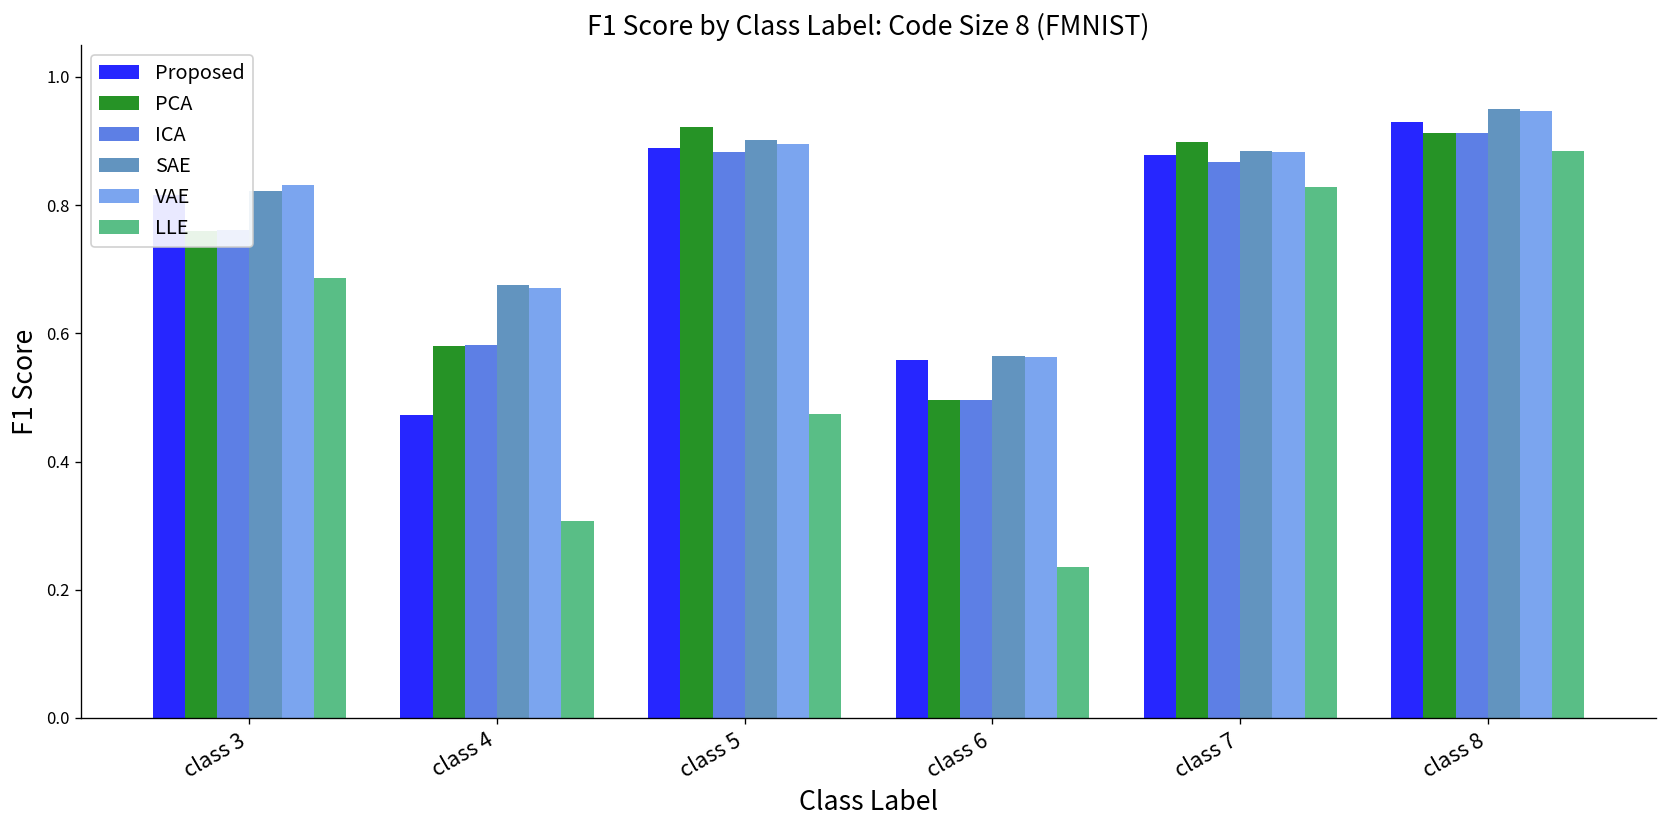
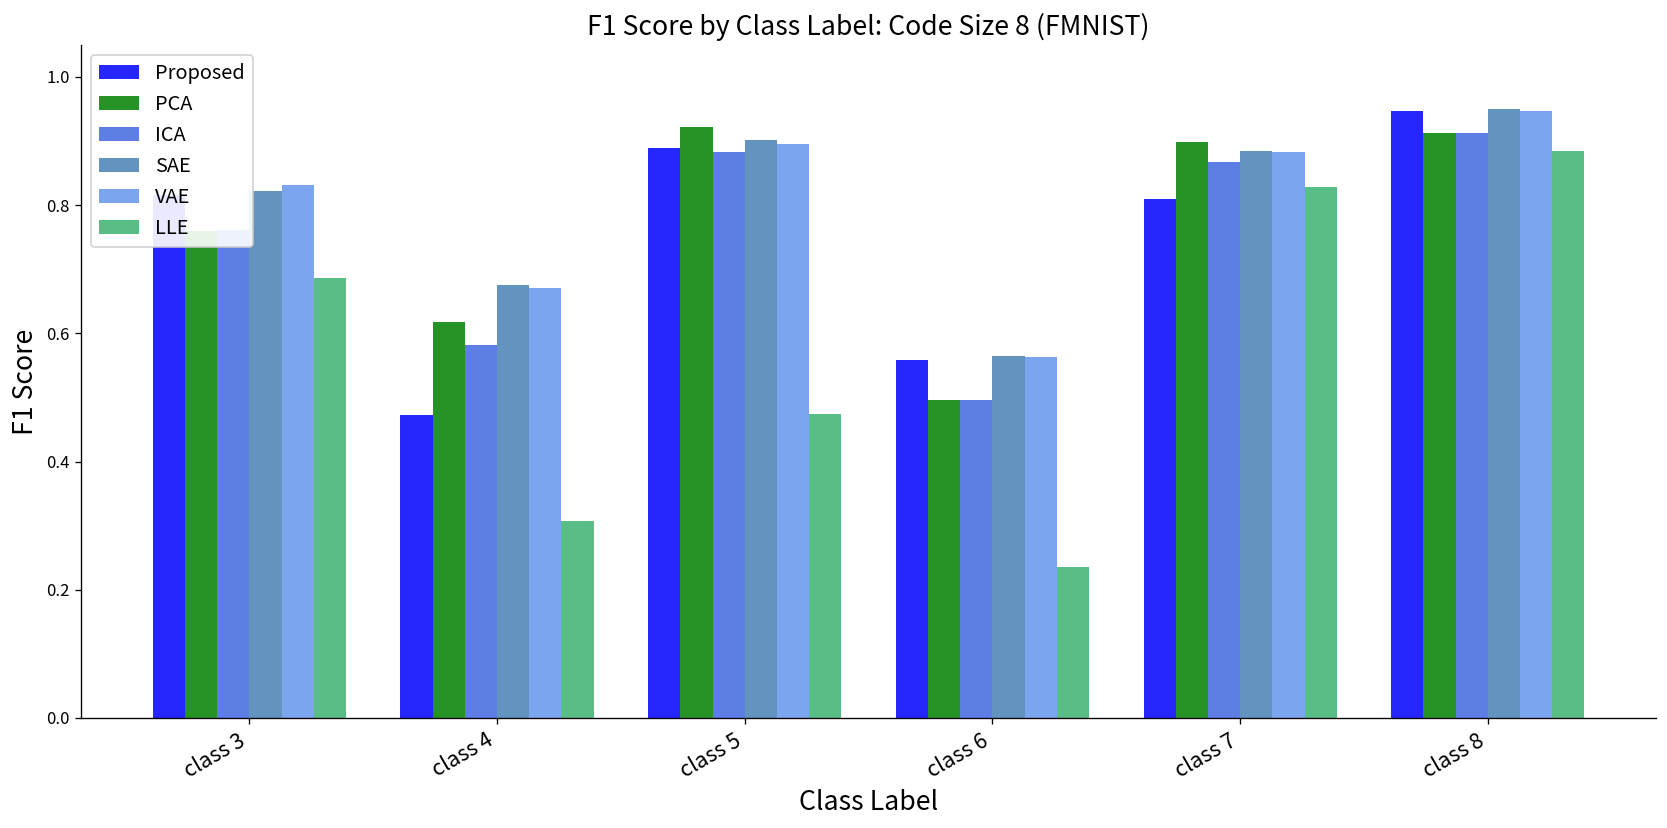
  {
    "Proposed": {
      "class 4": 0.47,
      "class 5": 0.89,
      "class 6": 0.56,
-     "class 7": 0.88,
-     "class 8": 0.93
+     "class 7": 0.81,
+     "class 8": 0.95
    },
    "PCA": {
-     "class 4": 0.58,
+     "class 4": 0.62,
      "class 5": 0.92,
      "class 6": 0.50,
      "class 7": 0.90,
      "class 8": 0.91
    },
    "LLE": {
      "class 3": 0.69,
      "class 4": 0.31,
      "class 5": 0.47,
      "class 6": 0.24,
      "class 7": 0.83,
      "class 8": 0.88
    }
  }
